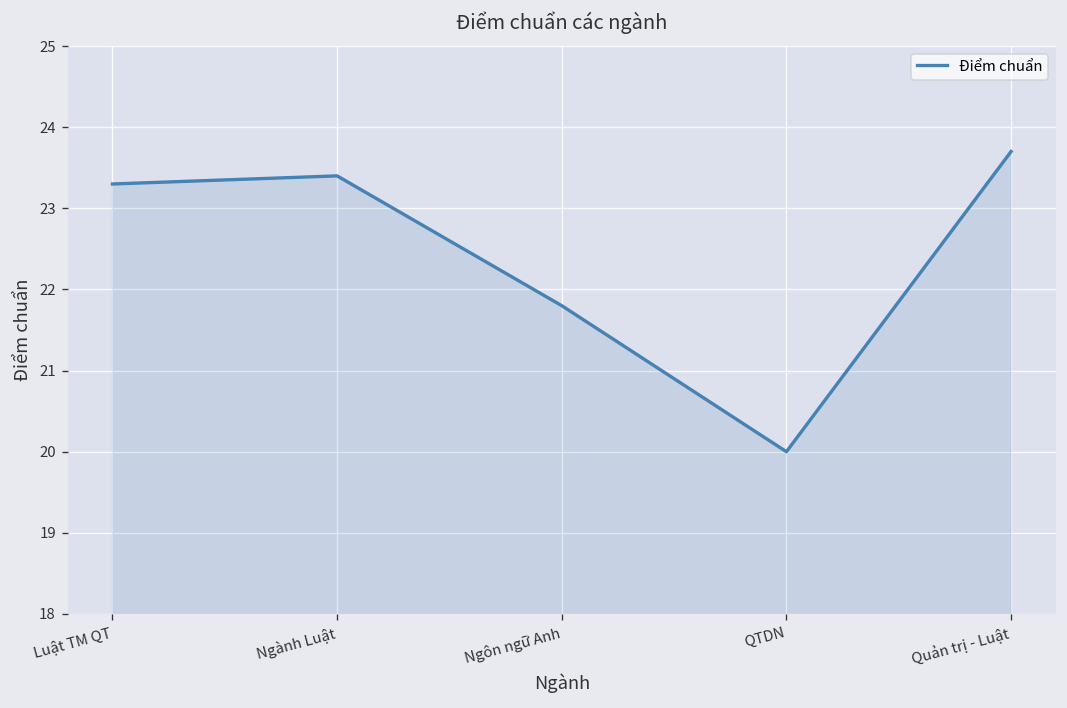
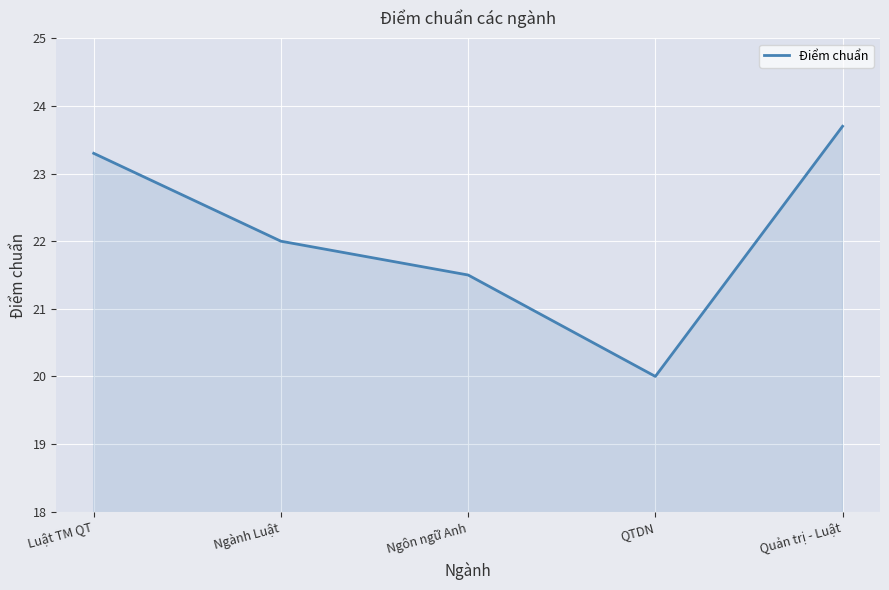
  {
    "Luật TM QT": 23.3,
-   "Ngành Luật": 23.4,
-   "Ngôn ngữ Anh": 21.8,
+   "Ngành Luật": 22.0,
+   "Ngôn ngữ Anh": 21.5,
    "QTDN": 20.0,
    "Quản trị - Luật": 23.7
  }
